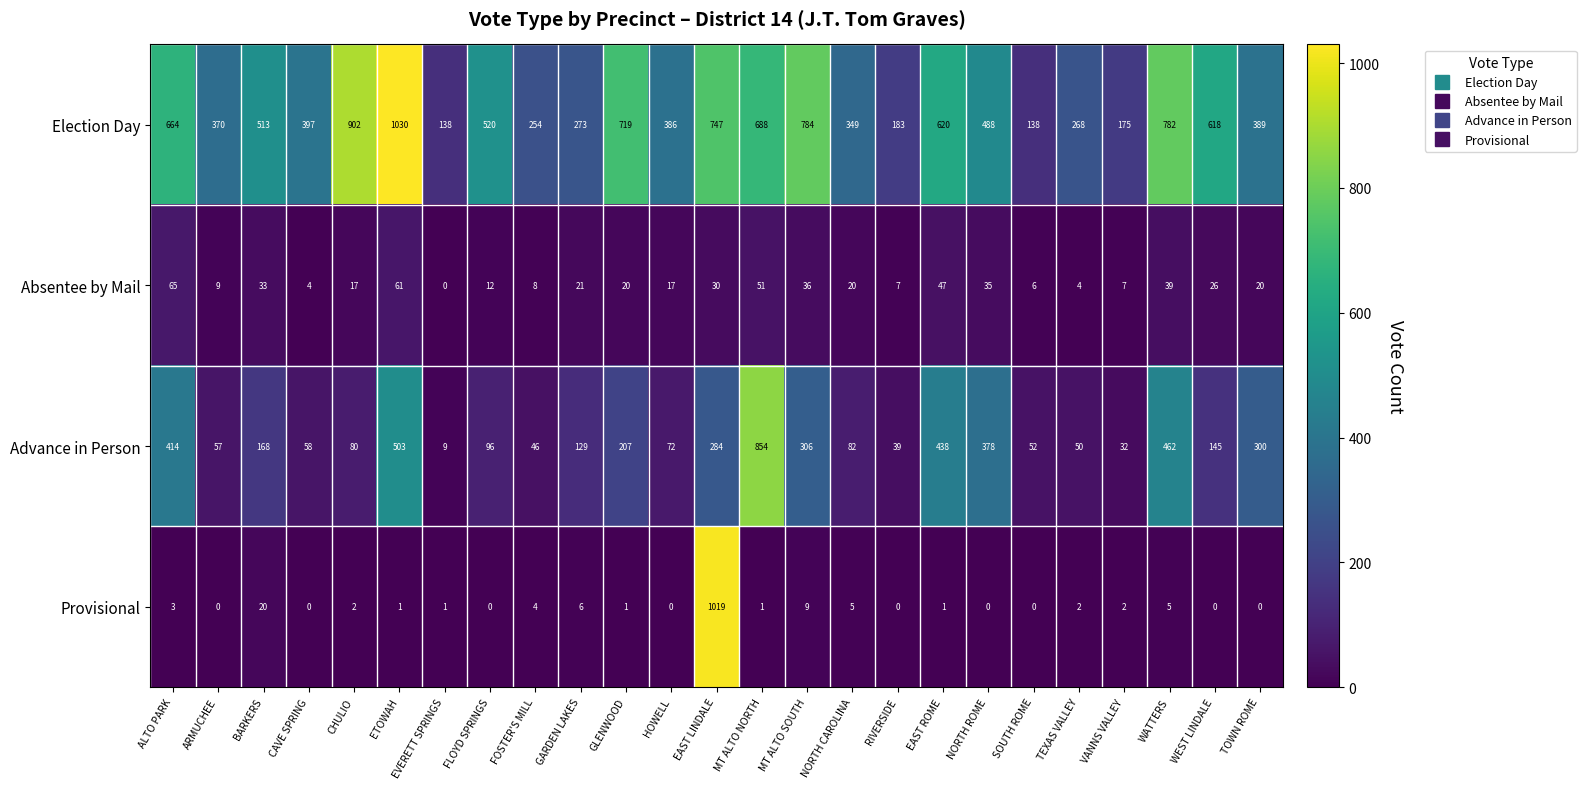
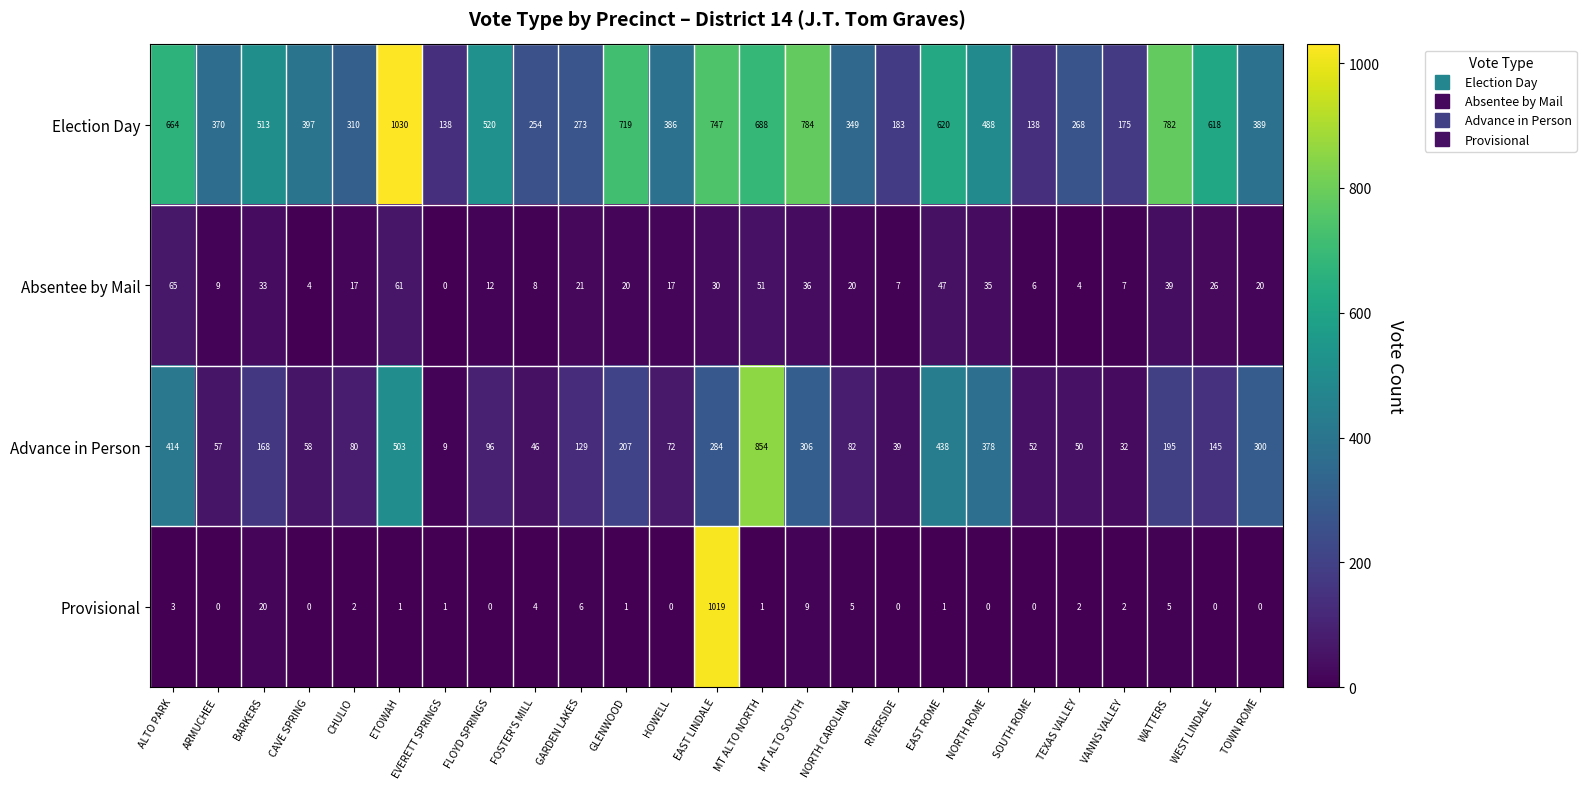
  {
    "Election Day": {
      "ALTO PARK": 664,
      "ARMUCHEE": 370,
      "BARKERS": 513,
      "CAVE SPRING": 397,
-     "CHULIO": 902,
+     "CHULIO": 310,
      "ETOWAH": 1030,
      "EVERETT SPRINGS": 138,
      "FLOYD SPRINGS": 520,
      "FOSTER'S MILL": 254,
      "GARDEN LAKES": 273,
      "GLENWOOD": 719,
      "HOWELL": 386,
      "EAST LINDALE": 747,
      "MT ALTO NORTH": 688,
      "MT ALTO SOUTH": 784,
      "NORTH CAROLINA": 349,
      "RIVERSIDE": 183,
      "EAST ROME": 620,
      "NORTH ROME": 488,
      "SOUTH ROME": 138,
      "TEXAS VALLEY": 268,
      "VANNS VALLEY": 175,
      "WATTERS": 782,
      "WEST LINDALE": 618,
      "TOWN ROME": 389
    },
    "Absentee by Mail": {
      "ALTO PARK": 65,
      "ARMUCHEE": 9,
      "BARKERS": 33,
      "CAVE SPRING": 4,
      "CHULIO": 17,
      "ETOWAH": 61,
      "EVERETT SPRINGS": 0,
      "FLOYD SPRINGS": 12,
      "FOSTER'S MILL": 8,
      "GARDEN LAKES": 21,
      "GLENWOOD": 20,
      "HOWELL": 17,
      "EAST LINDALE": 30,
      "MT ALTO NORTH": 51,
      "MT ALTO SOUTH": 36,
      "NORTH CAROLINA": 20,
      "RIVERSIDE": 7,
      "EAST ROME": 47,
      "NORTH ROME": 35,
      "SOUTH ROME": 6,
      "TEXAS VALLEY": 4,
      "VANNS VALLEY": 7,
      "WATTERS": 39,
      "WEST LINDALE": 26,
      "TOWN ROME": 20
    },
    "Advance in Person": {
      "ALTO PARK": 414,
      "ARMUCHEE": 57,
      "BARKERS": 168,
      "CAVE SPRING": 58,
      "CHULIO": 80,
      "ETOWAH": 503,
      "EVERETT SPRINGS": 9,
      "FLOYD SPRINGS": 96,
      "FOSTER'S MILL": 46,
      "GARDEN LAKES": 129,
      "GLENWOOD": 207,
      "HOWELL": 72,
      "EAST LINDALE": 284,
      "MT ALTO NORTH": 854,
      "MT ALTO SOUTH": 306,
      "NORTH CAROLINA": 82,
      "RIVERSIDE": 39,
      "EAST ROME": 438,
      "NORTH ROME": 378,
      "SOUTH ROME": 52,
      "TEXAS VALLEY": 50,
      "VANNS VALLEY": 32,
-     "WATTERS": 462,
+     "WATTERS": 195,
      "WEST LINDALE": 145,
      "TOWN ROME": 300
    },
    "Provisional": {
      "ALTO PARK": 3,
      "ARMUCHEE": 0,
      "BARKERS": 20,
      "CAVE SPRING": 0,
      "CHULIO": 2,
      "ETOWAH": 1,
      "EVERETT SPRINGS": 1,
      "FLOYD SPRINGS": 0,
      "FOSTER'S MILL": 4,
      "GARDEN LAKES": 6,
      "GLENWOOD": 1,
      "HOWELL": 0,
      "EAST LINDALE": 1019,
      "MT ALTO NORTH": 1,
      "MT ALTO SOUTH": 9,
      "NORTH CAROLINA": 5,
      "RIVERSIDE": 0,
      "EAST ROME": 1,
      "NORTH ROME": 0,
      "SOUTH ROME": 0,
      "TEXAS VALLEY": 2,
      "VANNS VALLEY": 2,
      "WATTERS": 5,
      "WEST LINDALE": 0,
      "TOWN ROME": 0
    }
  }
